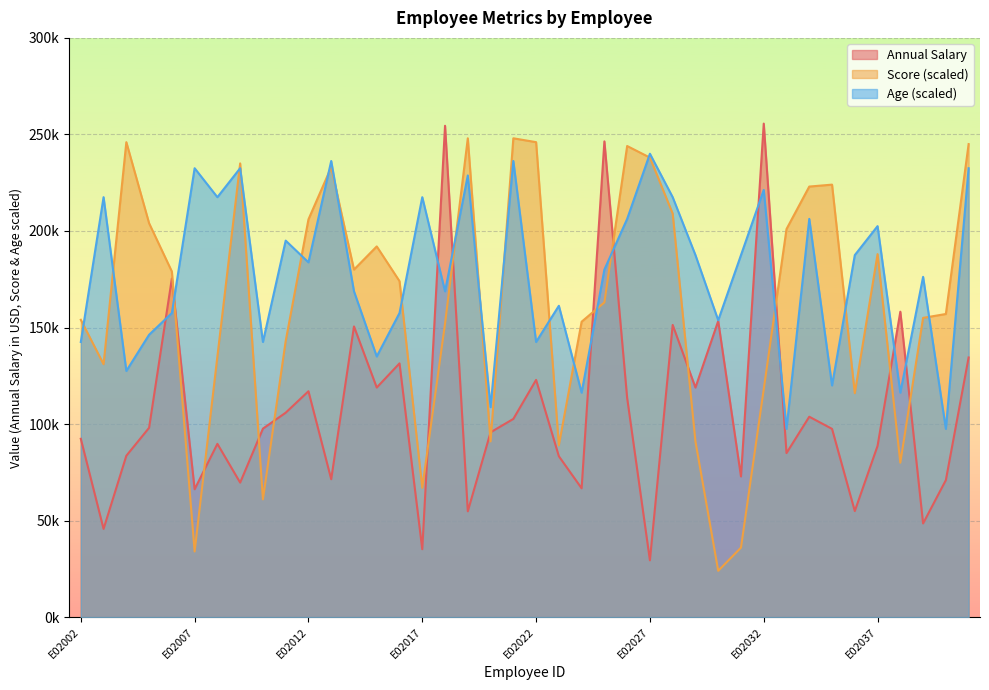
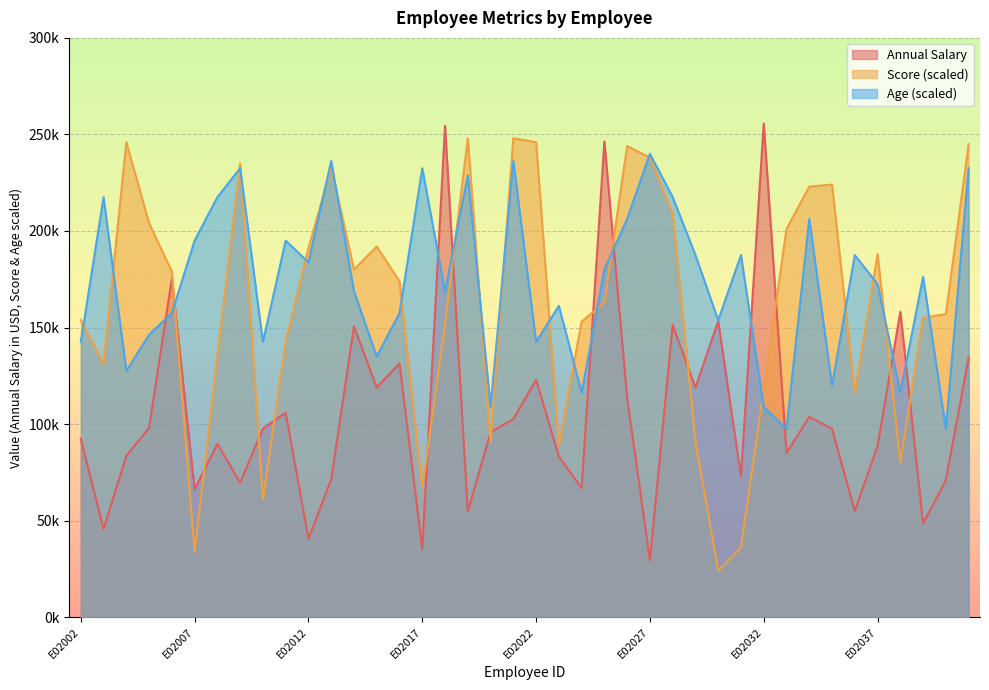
  {
    "Annual Salary": {
      "E02002": 92000,
      "E02007": 66000,
-     "E02012": 117000,
+     "E02012": 40000,
      "E02017": 35000,
      "E02022": 123000,
      "E02027": 29000,
      "E02032": 256000,
      "E02037": 89000
    },
    "Score (scaled)": {
      "E02002": 154000,
      "E02007": 34000,
-     "E02012": 206000,
+     "E02012": 191000,
      "E02017": 67000,
      "E02022": 246000,
      "E02027": 238000,
      "E02032": 118000,
      "E02037": 188000
    },
    "Age (scaled)": {
      "E02002": 143000,
-     "E02007": 233000,
+     "E02007": 195000,
      "E02012": 184000,
-     "E02017": 218000,
+     "E02017": 233000,
      "E02022": 143000,
      "E02027": 240000,
-     "E02032": 221000,
-     "E02037": 203000
+     "E02032": 109000,
+     "E02037": 173000
    }
  }
